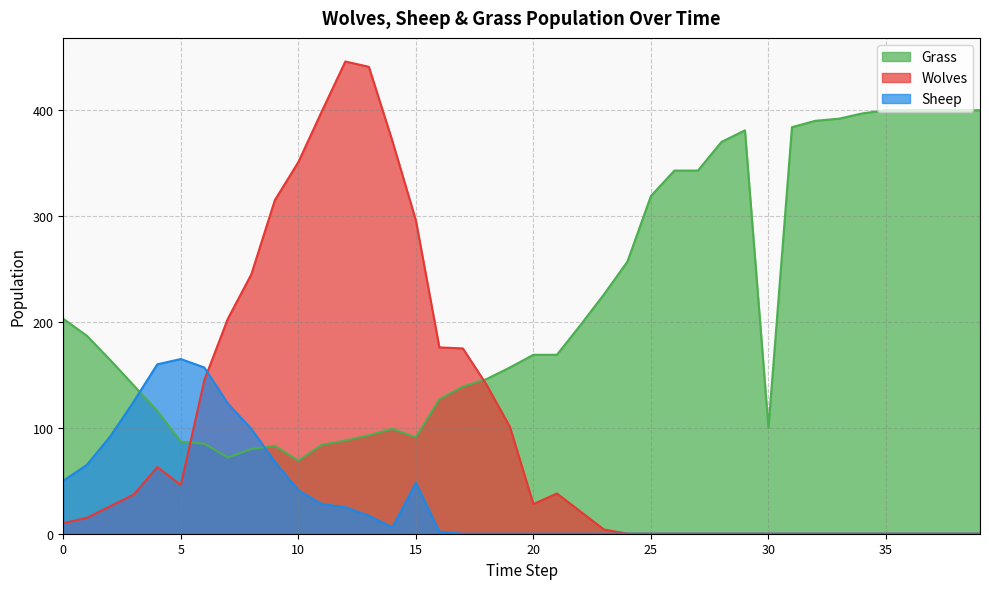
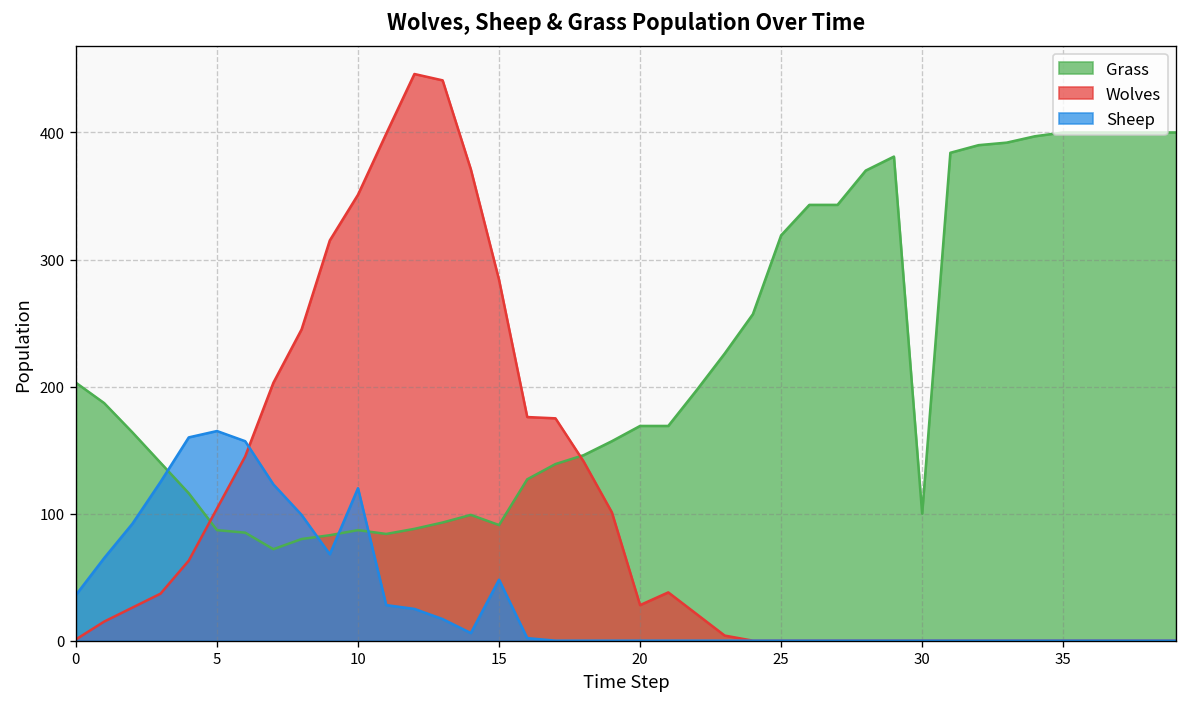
  {
    "Grass": {
      "0": 203,
      "5": 87,
-     "10": 69,
+     "10": 87,
      "15": 91,
      "20": 169,
      "25": 319,
      "30": 100
    },
    "Wolves": {
-     "0": 10,
-     "5": 46,
+     "0": 1,
+     "5": 104,
      "10": 351,
-     "15": 296,
+     "15": 284,
      "20": 28
    },
    "Sheep": {
-     "0": 50,
+     "0": 36,
      "5": 165,
-     "10": 41,
+     "10": 120,
      "15": 48,
      "20": 0
    }
  }
